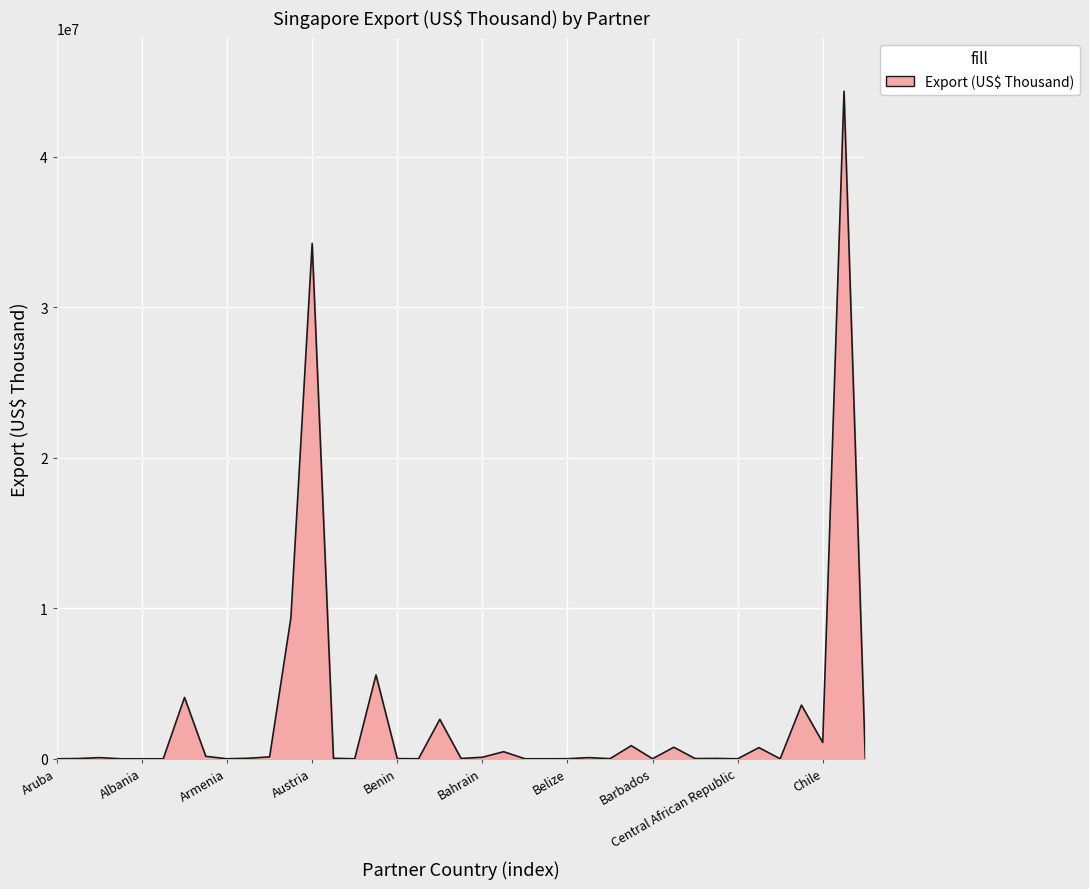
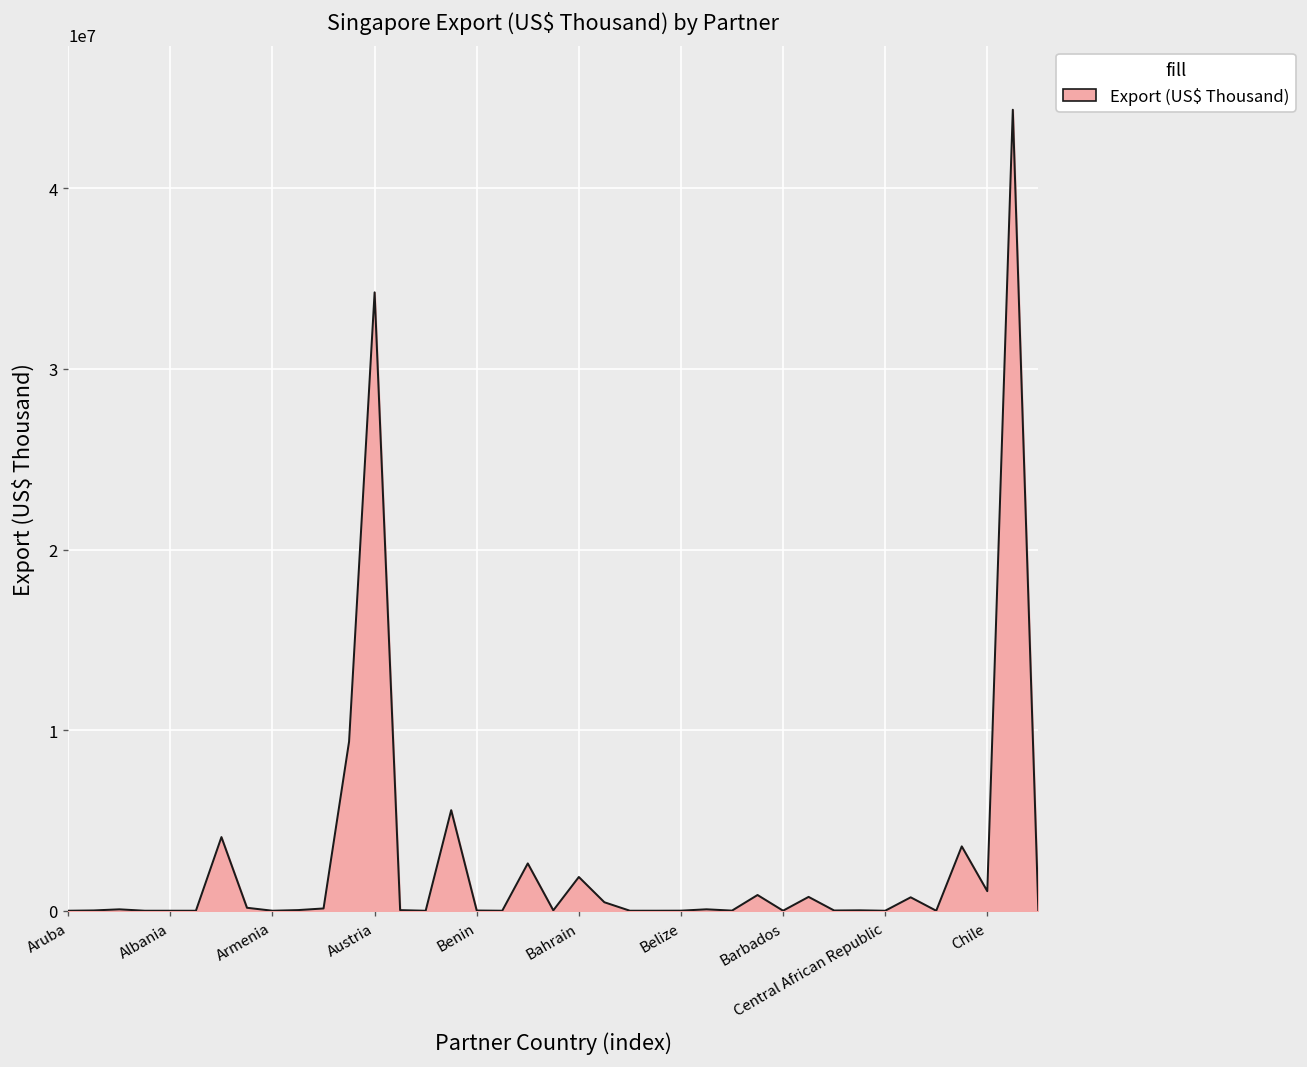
  {
    "Aruba": 0,
    "Albania": 0,
    "Armenia": 0,
    "Austria": 34200000,
    "Benin": 0,
-   "Bahrain": 100000,
+   "Bahrain": 1900000,
    "Belize": 0,
    "Barbados": 0,
    "Central African Republic": 0,
    "Chile": 1100000
  }
